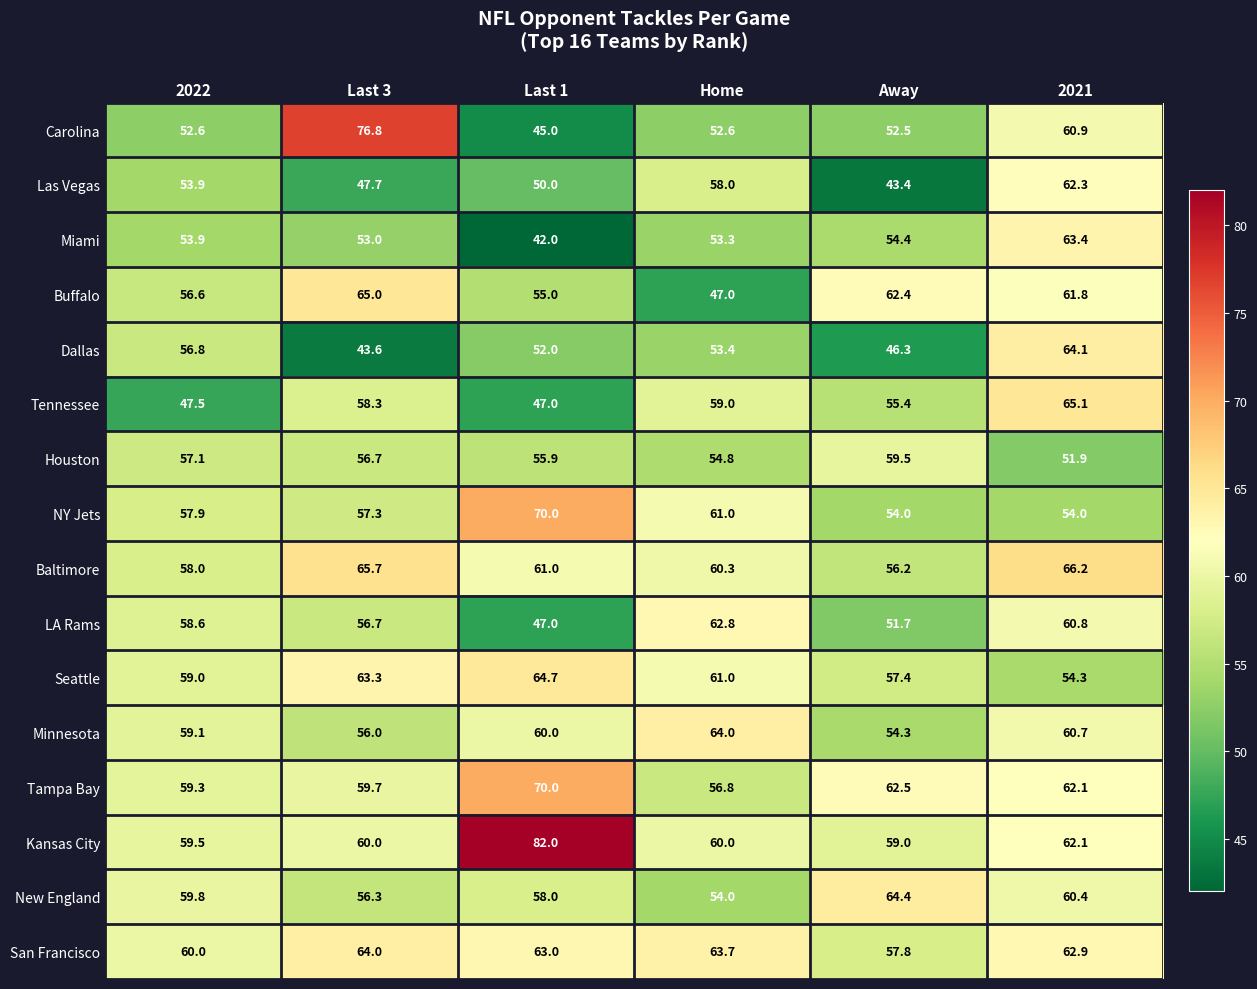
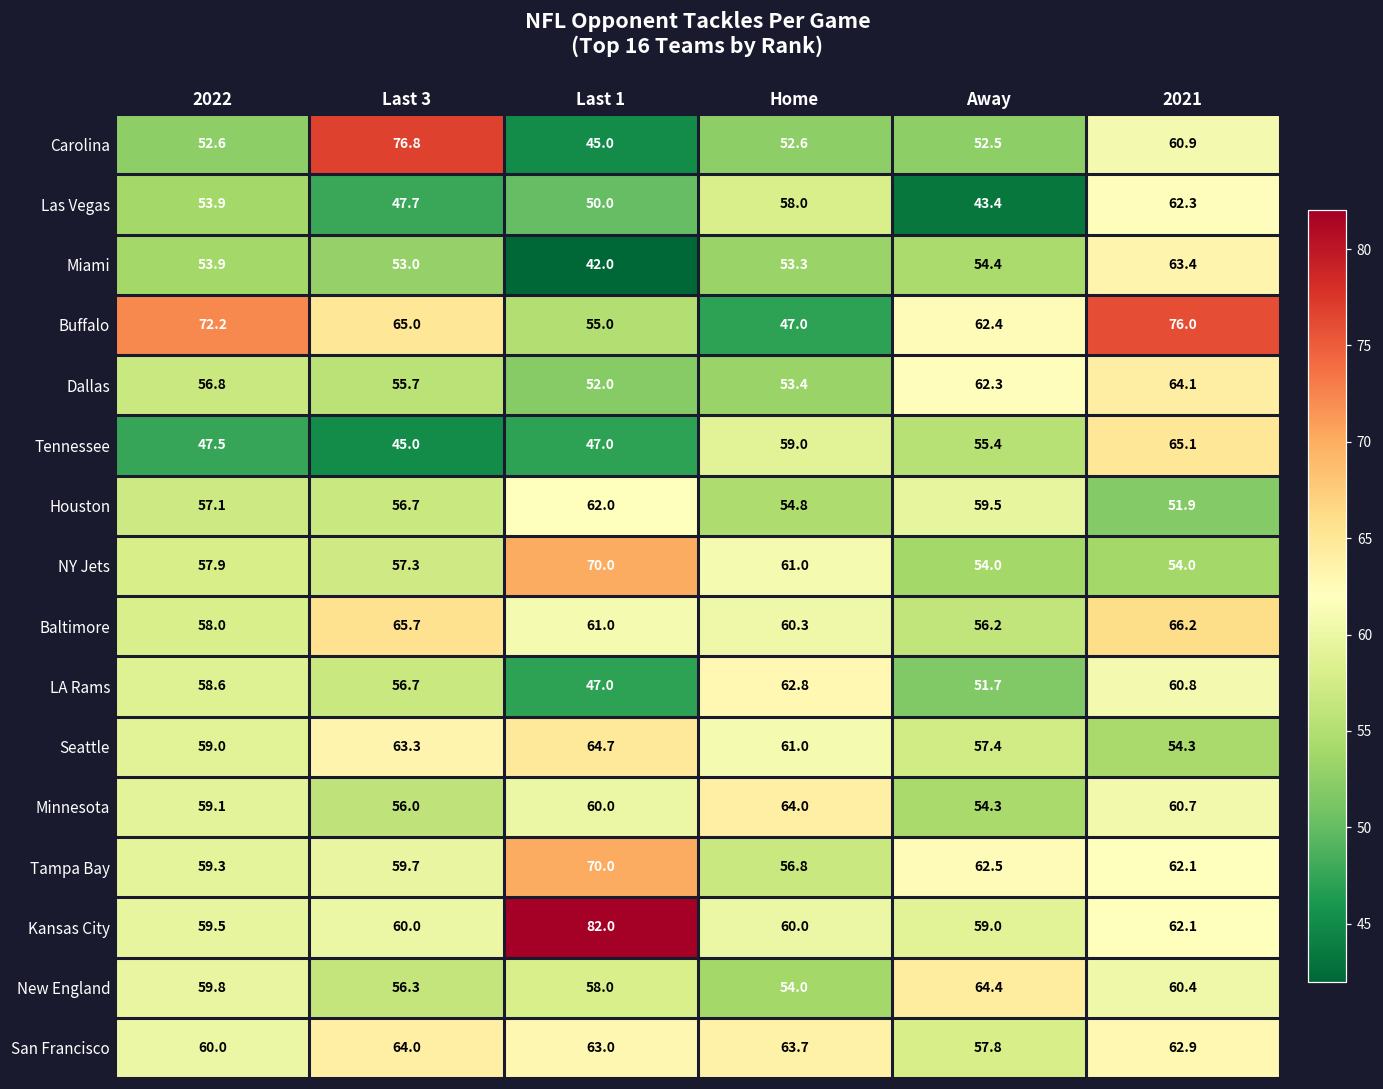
  {
    "Carolina": {
      "2022": 52.6,
      "Last 3": 76.8,
      "Last 1": 45.0,
      "Home": 52.6,
      "Away": 52.5,
      "2021": 60.9
    },
    "Las Vegas": {
      "2022": 53.9,
      "Last 3": 47.7,
      "Last 1": 50.0,
      "Home": 58.0,
      "Away": 43.4,
      "2021": 62.3
    },
    "Miami": {
      "2022": 53.9,
      "Last 3": 53.0,
      "Last 1": 42.0,
      "Home": 53.3,
      "Away": 54.4,
      "2021": 63.4
    },
    "Buffalo": {
-     "2022": 56.6,
+     "2022": 72.2,
      "Last 3": 65.0,
      "Last 1": 55.0,
      "Home": 47.0,
      "Away": 62.4,
-     "2021": 61.8
+     "2021": 76.0
    },
    "Dallas": {
      "2022": 56.8,
-     "Last 3": 43.6,
+     "Last 3": 55.7,
      "Last 1": 52.0,
      "Home": 53.4,
-     "Away": 46.3,
+     "Away": 62.3,
      "2021": 64.1
    },
    "Tennessee": {
      "2022": 47.5,
-     "Last 3": 58.3,
+     "Last 3": 45.0,
      "Last 1": 47.0,
      "Home": 59.0,
      "Away": 55.4,
      "2021": 65.1
    },
    "Houston": {
      "2022": 57.1,
      "Last 3": 56.7,
-     "Last 1": 55.9,
+     "Last 1": 62.0,
      "Home": 54.8,
      "Away": 59.5,
      "2021": 51.9
    },
    "NY Jets": {
      "2022": 57.9,
      "Last 3": 57.3,
      "Last 1": 70.0,
      "Home": 61.0,
      "Away": 54.0,
      "2021": 54.0
    },
    "Baltimore": {
      "2022": 58.0,
      "Last 3": 65.7,
      "Last 1": 61.0,
      "Home": 60.3,
      "Away": 56.2,
      "2021": 66.2
    },
    "LA Rams": {
      "2022": 58.6,
      "Last 3": 56.7,
      "Last 1": 47.0,
      "Home": 62.8,
      "Away": 51.7,
      "2021": 60.8
    },
    "Seattle": {
      "2022": 59.0,
      "Last 3": 63.3,
      "Last 1": 64.7,
      "Home": 61.0,
      "Away": 57.4,
      "2021": 54.3
    },
    "Minnesota": {
      "2022": 59.1,
      "Last 3": 56.0,
      "Last 1": 60.0,
      "Home": 64.0,
      "Away": 54.3,
      "2021": 60.7
    },
    "Tampa Bay": {
      "2022": 59.3,
      "Last 3": 59.7,
      "Last 1": 70.0,
      "Home": 56.8,
      "Away": 62.5,
      "2021": 62.1
    },
    "Kansas City": {
      "2022": 59.5,
      "Last 3": 60.0,
      "Last 1": 82.0,
      "Home": 60.0,
      "Away": 59.0,
      "2021": 62.1
    },
    "New England": {
      "2022": 59.8,
      "Last 3": 56.3,
      "Last 1": 58.0,
      "Home": 54.0,
      "Away": 64.4,
      "2021": 60.4
    },
    "San Francisco": {
      "2022": 60.0,
      "Last 3": 64.0,
      "Last 1": 63.0,
      "Home": 63.7,
      "Away": 57.8,
      "2021": 62.9
    }
  }
